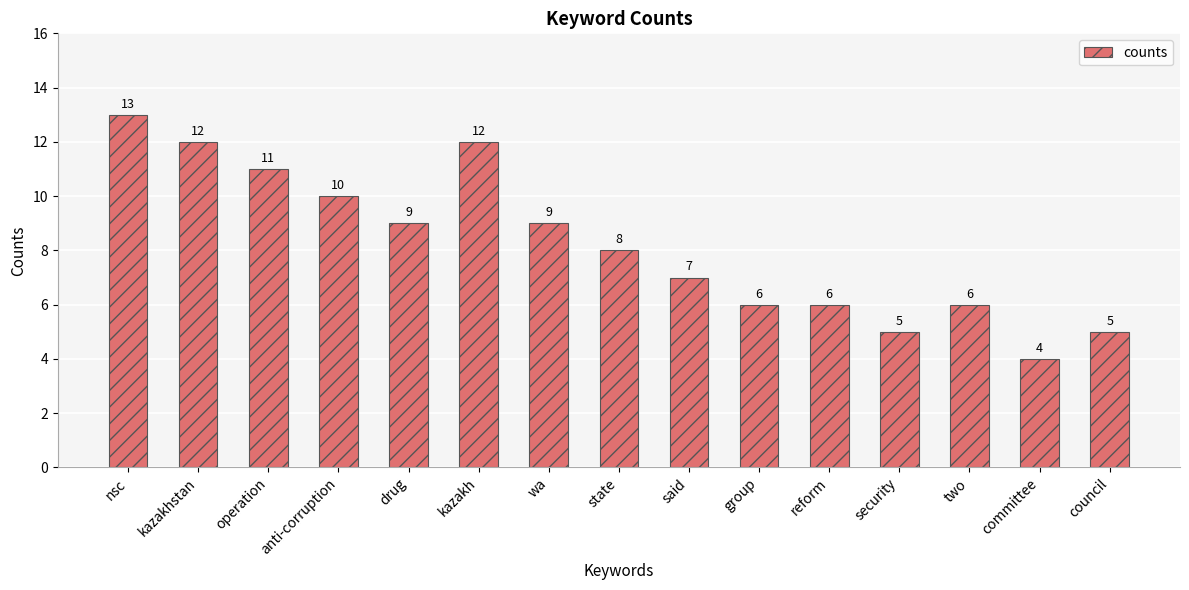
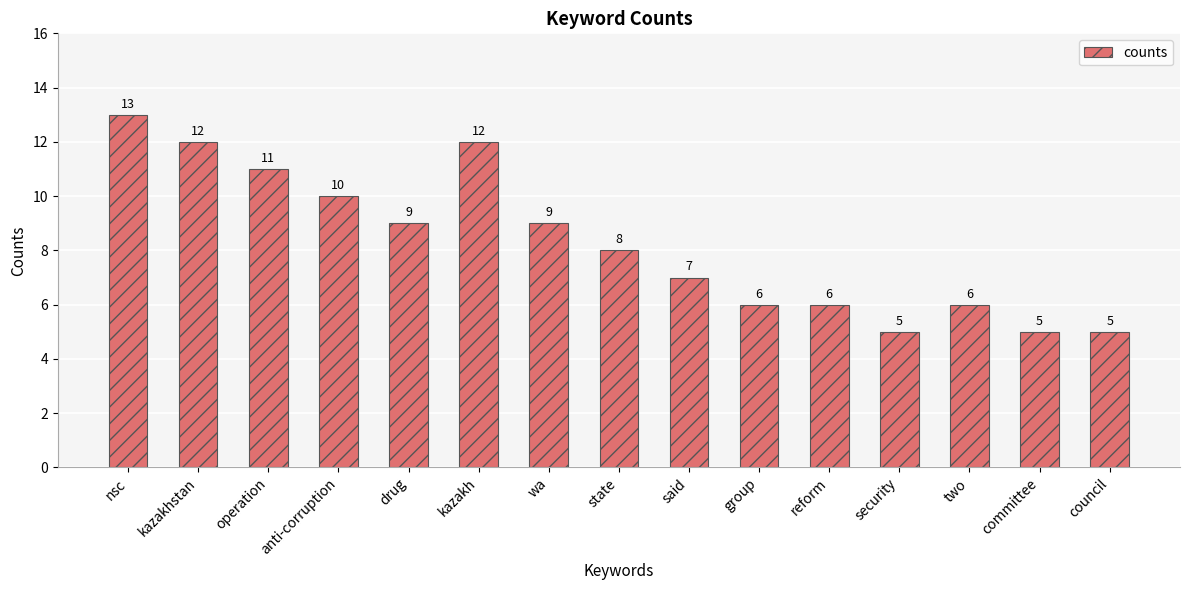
  {
    "nsc": 13,
    "kazakhstan": 12,
    "operation": 11,
    "anti-corruption": 10,
    "drug": 9,
    "kazakh": 12,
    "wa": 9,
    "state": 8,
    "said": 7,
    "group": 6,
    "reform": 6,
    "security": 5,
    "two": 6,
-   "committee": 4,
+   "committee": 5,
    "council": 5
  }
